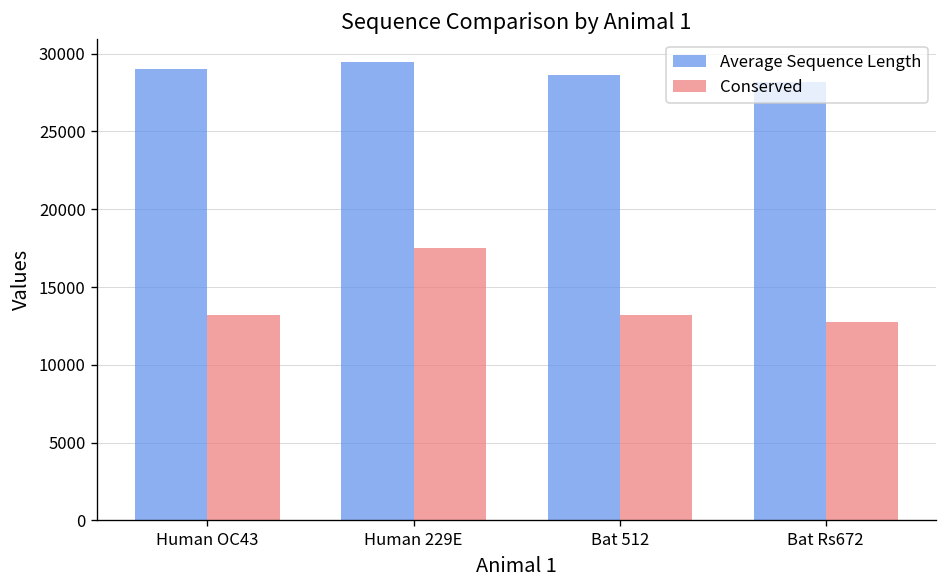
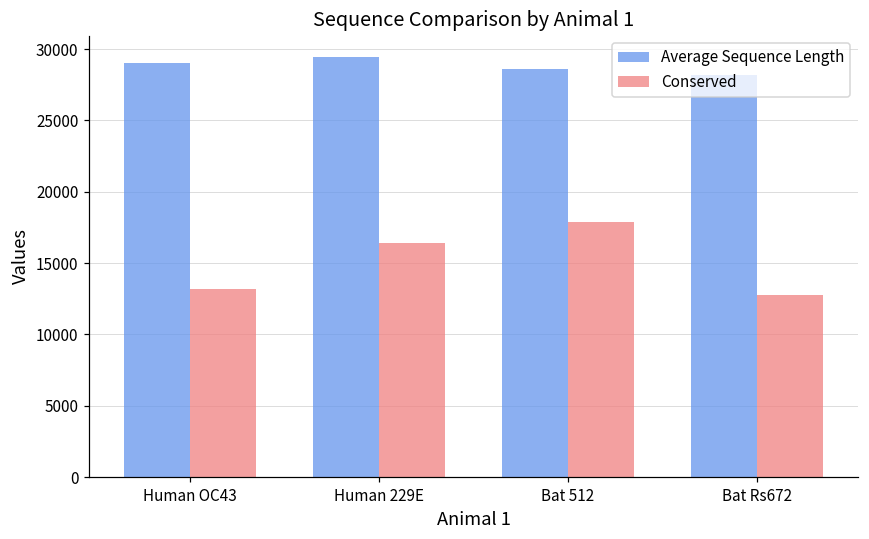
  {
    "Average Sequence Length": {
      "Human OC43": 29000,
      "Human 229E": 29500,
      "Bat 512": 28600
    },
    "Conserved": {
      "Human OC43": 13200,
-     "Human 229E": 17500,
-     "Bat 512": 13200,
+     "Human 229E": 16400,
+     "Bat 512": 17900,
      "Bat Rs672": 12700
    }
  }
